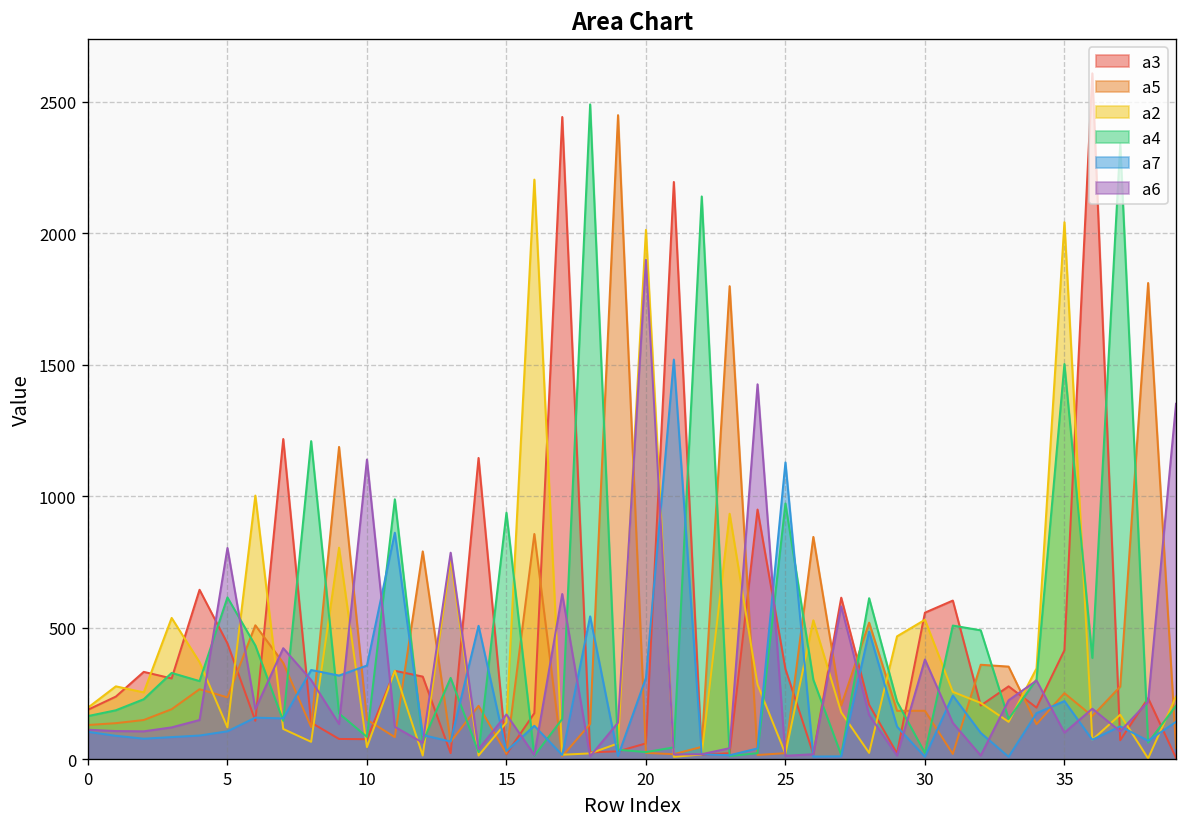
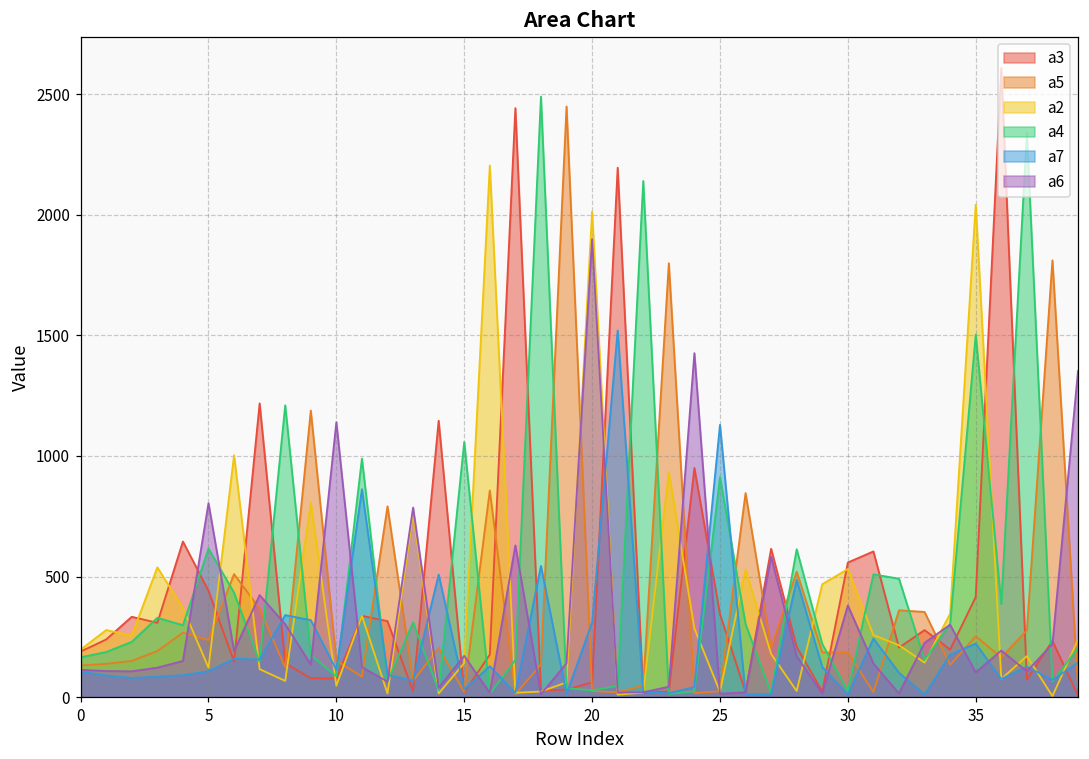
  {
    "a4": {
      "0": 170,
      "5": 620,
-     "15": 940,
-     "25": 970,
+     "15": 1060,
+     "25": 910,
      "30": 30,
      "35": 1500
    },
    "a7": {
      "5": 110,
-     "10": 360,
+     "10": 110,
      "20": 310,
      "25": 1130,
      "30": 10,
      "35": 220
    },
    "a6": {
      "5": 800,
      "10": 1140,
      "15": 170,
      "20": 1900,
      "30": 380,
      "35": 100
    }
  }
